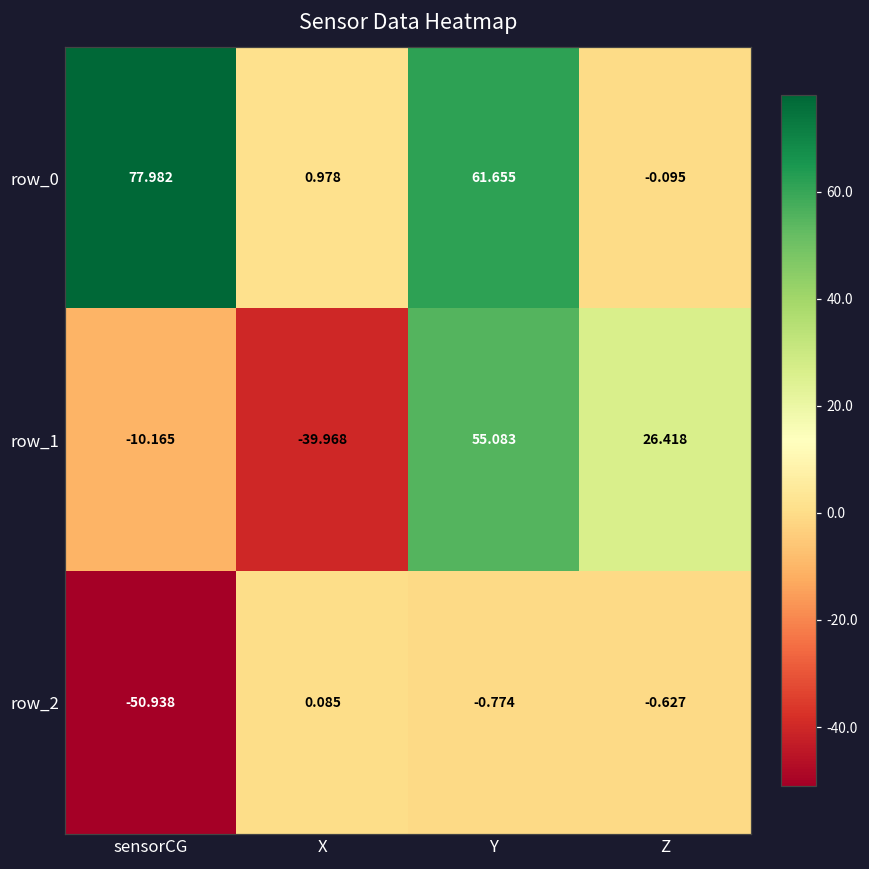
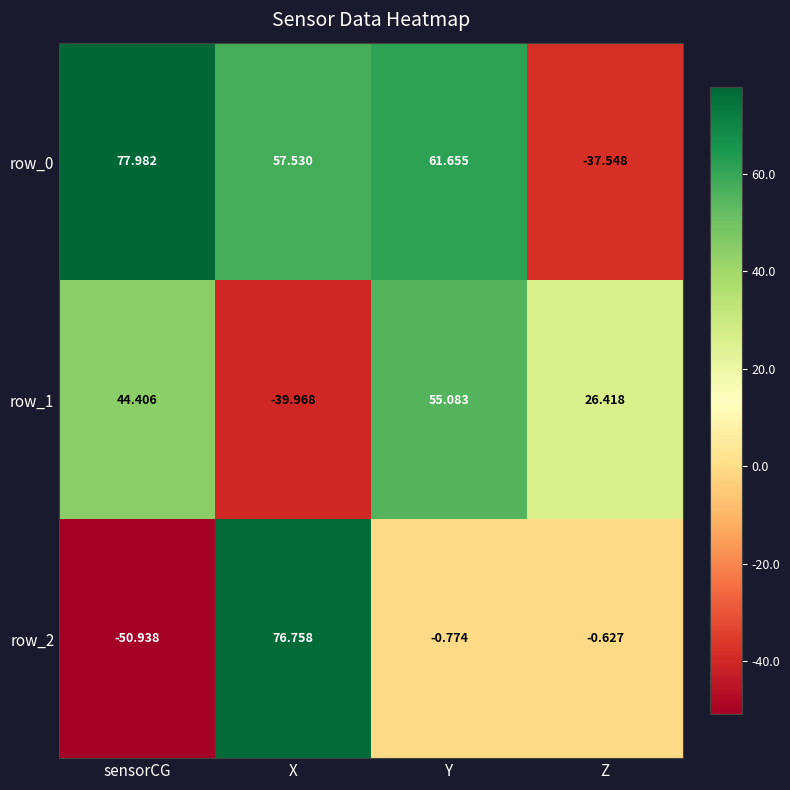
  {
    "row_0": {
      "sensorCG": 77.982,
-     "X": 0.978,
+     "X": 57.530,
      "Y": 61.655,
-     "Z": -0.095
+     "Z": -37.548
    },
    "row_1": {
-     "sensorCG": -10.165,
+     "sensorCG": 44.406,
      "X": -39.968,
      "Y": 55.083,
      "Z": 26.418
    },
    "row_2": {
      "sensorCG": -50.938,
-     "X": 0.085,
+     "X": 76.758,
      "Y": -0.774,
      "Z": -0.627
    }
  }
